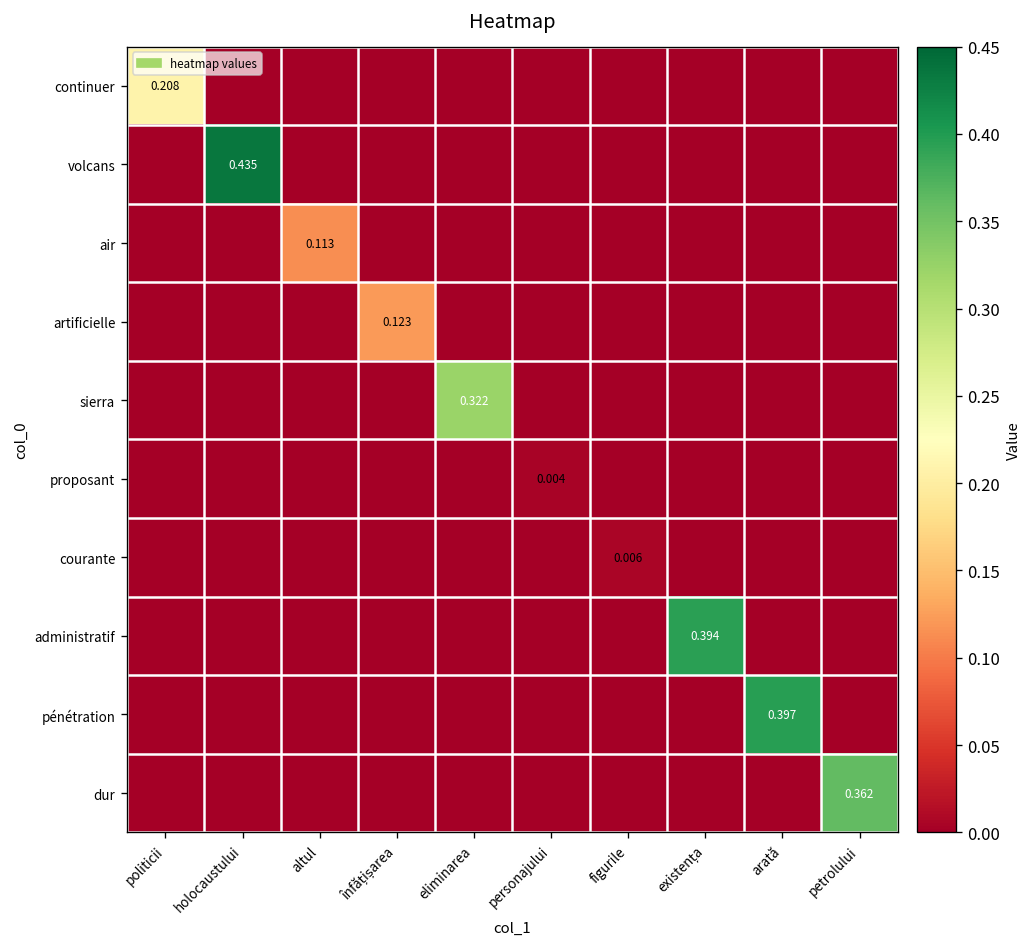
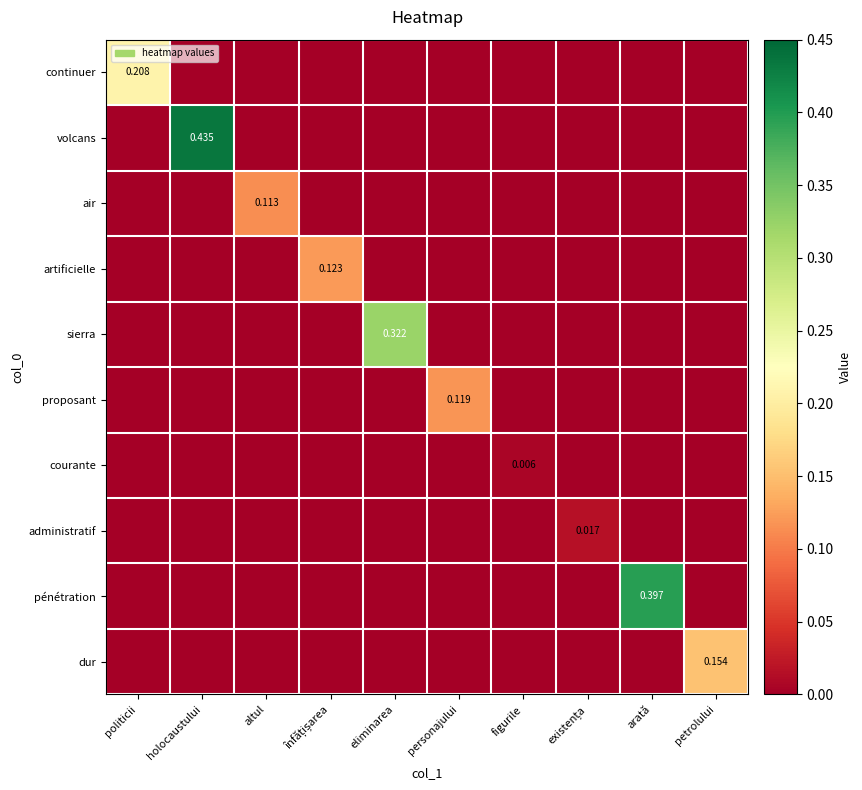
  {
    "continuer": {
      "politicii": 0.208
    },
    "volcans": {
      "holocaustului": 0.435
    },
    "air": {
      "altul": 0.113
    },
    "artificielle": {
      "înfățișarea": 0.123
    },
    "sierra": {
      "eliminarea": 0.322
    },
    "proposant": {
-     "personajului": 0.004
+     "personajului": 0.119
    },
    "courante": {
      "figurile": 0.006
    },
    "administratif": {
-     "existența": 0.394
+     "existența": 0.017
    },
    "pénétration": {
      "arată": 0.397
    },
    "dur": {
-     "petrolului": 0.362
+     "petrolului": 0.154
    }
  }
